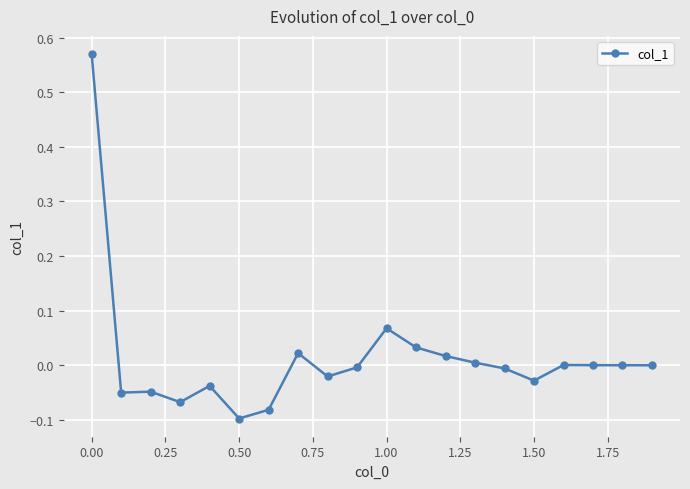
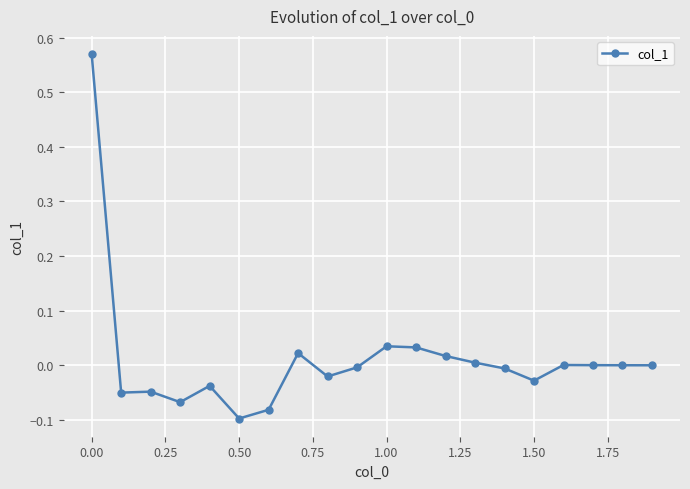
  {
    "0.00": 0.57,
    "0.50": -0.10,
-   "1.00": 0.07,
+   "1.00": 0.03,
    "1.50": -0.03
  }
